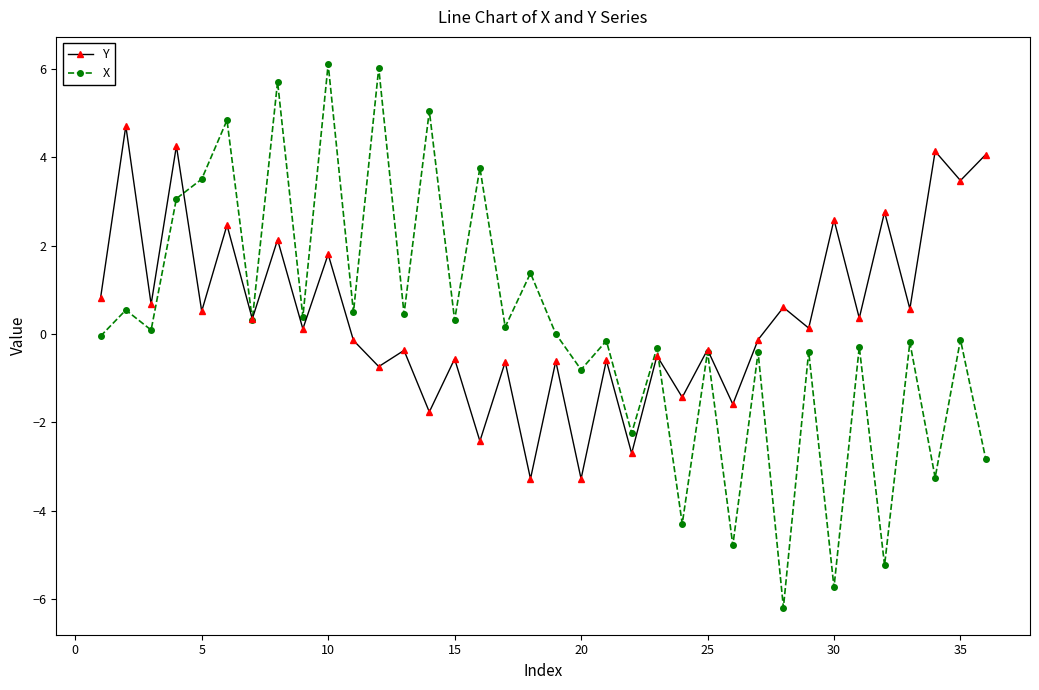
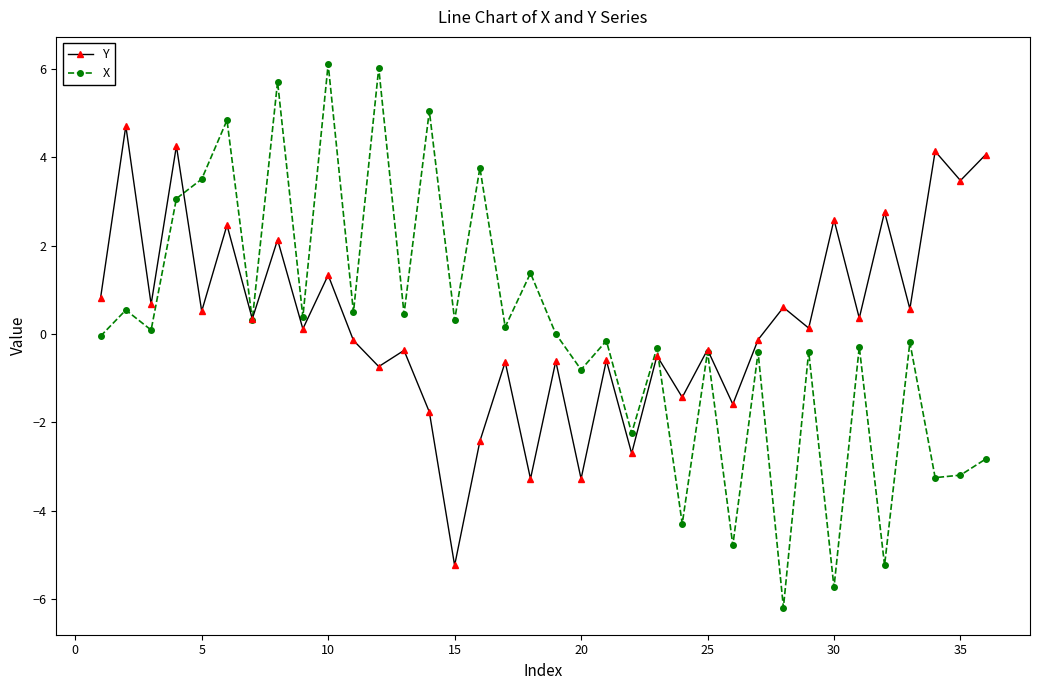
  {
    "Y": {
      "5": 0.5,
-     "10": 1.8,
-     "15": -0.6,
+     "10": 1.3,
+     "15": -5.2,
      "20": -3.3,
      "30": 2.6,
      "35": 3.5
    },
    "X": {
      "5": 3.5,
      "10": 6.1,
      "15": 0.3,
      "20": -0.8,
      "30": -5.7,
-     "35": -0.1
+     "35": -3.2
    }
  }
